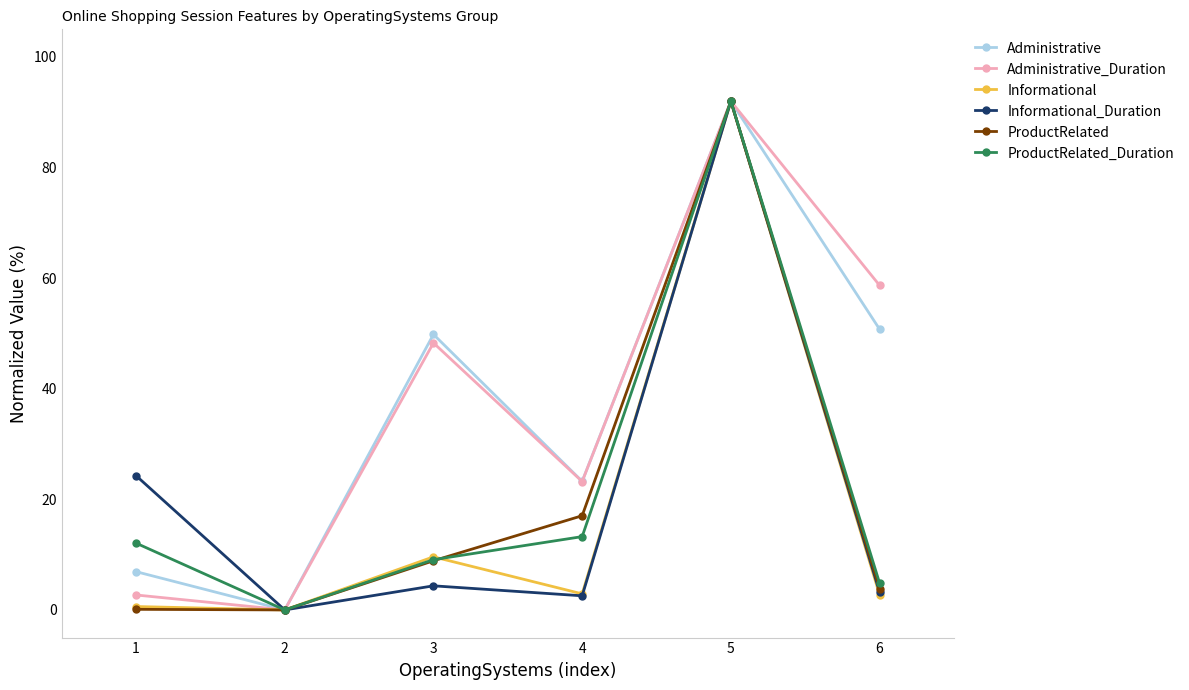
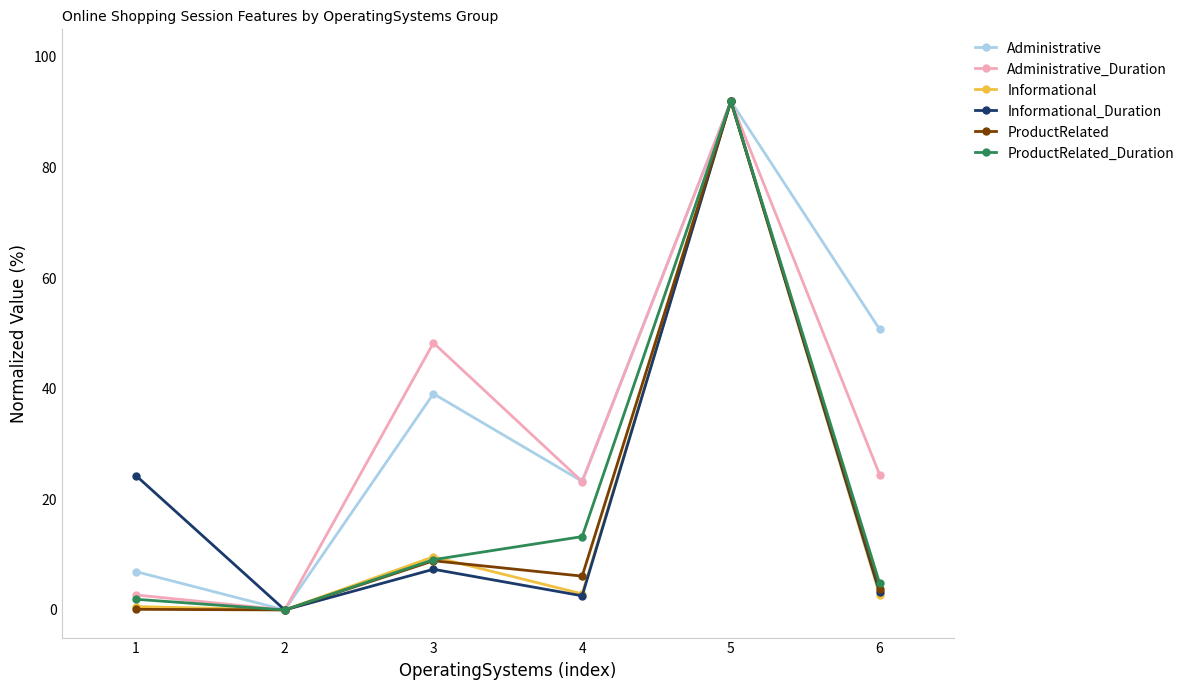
  {
    "Administrative": {
      "1": 7,
-     "3": 50,
+     "3": 39,
      "6": 51
    },
    "Administrative_Duration": {
      "1": 3,
      "3": 48,
-     "6": 59
+     "6": 24
    },
    "Informational": {
      "1": 1,
      "3": 10,
      "6": 3
    },
    "Informational_Duration": {
      "1": 24,
-     "3": 4,
+     "3": 7,
      "6": 3
    },
    "ProductRelated": {
      "1": 0,
-     "4": 17,
+     "4": 6,
      "6": 4
    },
    "ProductRelated_Duration": {
-     "1": 12,
+     "1": 2,
      "4": 13,
      "6": 5
    }
  }
